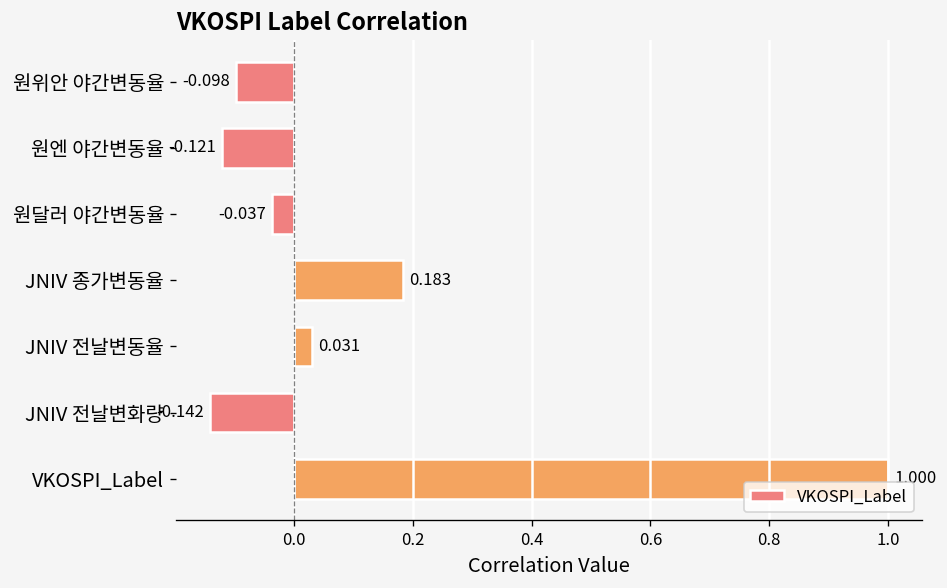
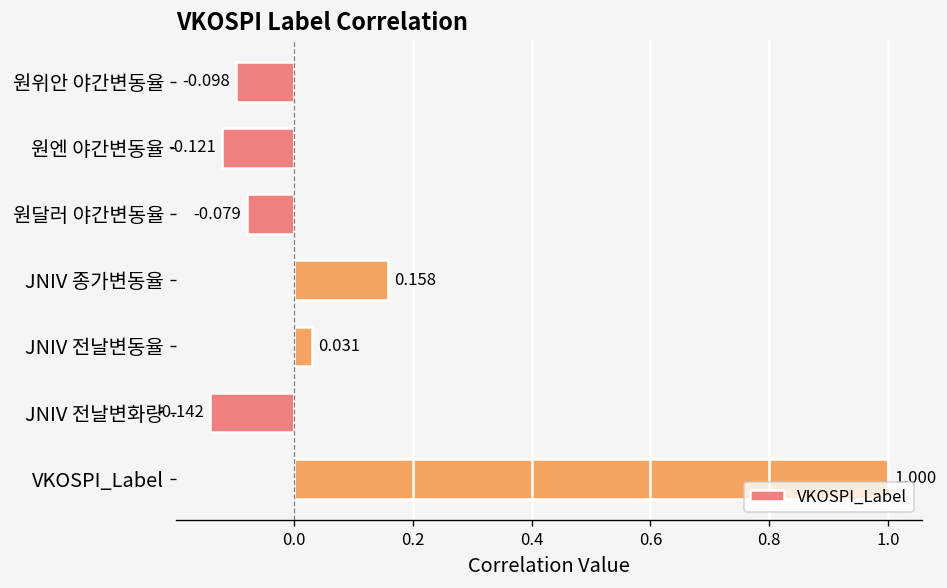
  {
    "원위안 야간변동율": -0.098,
    "원엔 야간변동율": -0.121,
-   "원달러 야간변동율": -0.037,
-   "JNIV 종가변동율": 0.183,
+   "원달러 야간변동율": -0.079,
+   "JNIV 종가변동율": 0.158,
    "JNIV 전날변동율": 0.031,
    "JNIV 전날변화량": -0.142
  }
